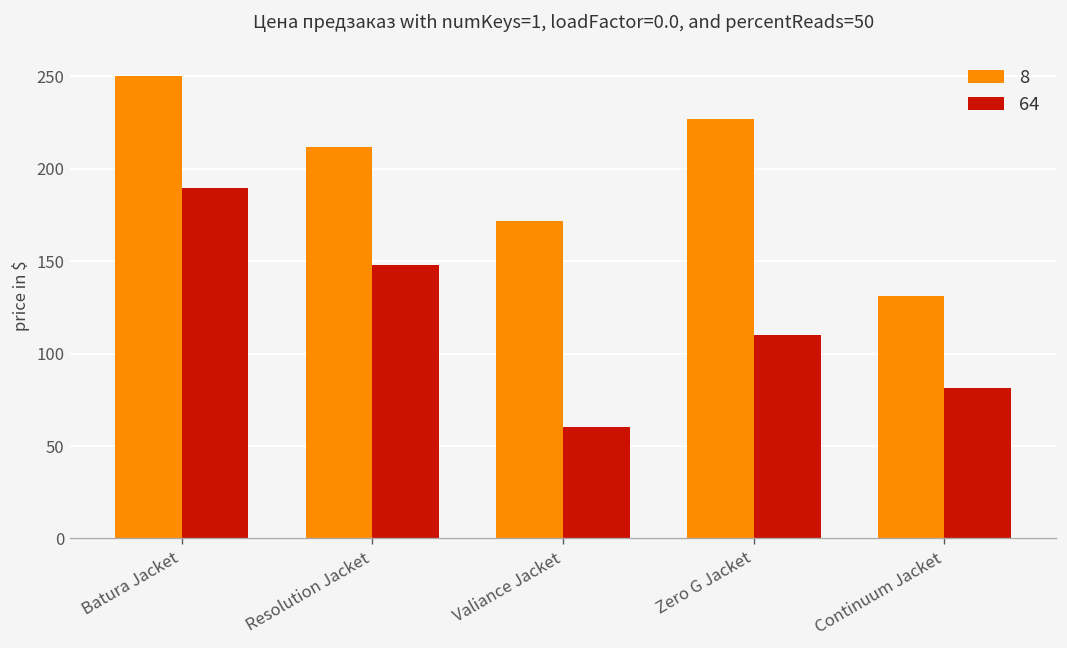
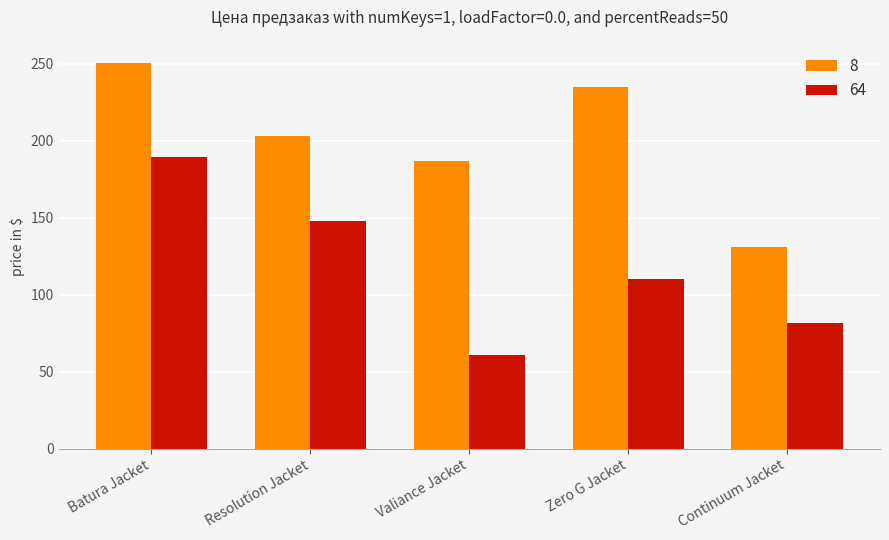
  {
    "8": {
      "Batura Jacket": 250,
-     "Resolution Jacket": 212,
-     "Valiance Jacket": 172,
-     "Zero G Jacket": 227,
+     "Resolution Jacket": 203,
+     "Valiance Jacket": 187,
+     "Zero G Jacket": 235,
      "Continuum Jacket": 131
    },
    "64": {
      "Batura Jacket": 190,
      "Resolution Jacket": 148,
      "Valiance Jacket": 61,
      "Zero G Jacket": 110,
      "Continuum Jacket": 81
    }
  }
